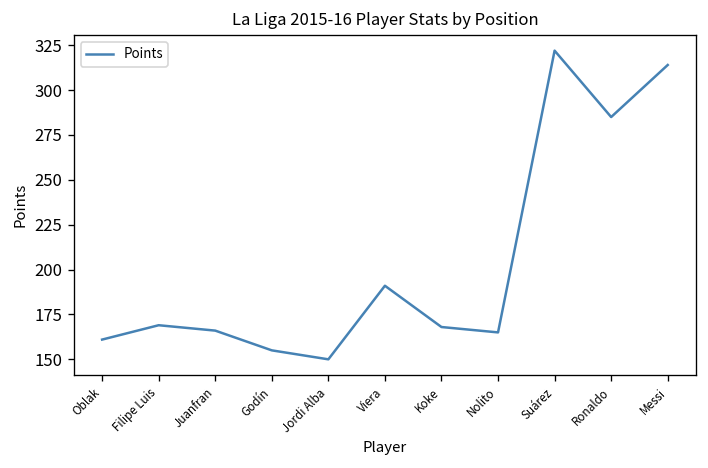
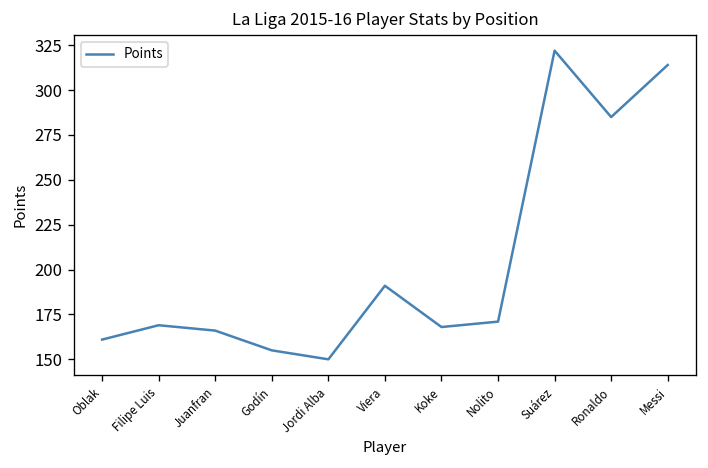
  {
    "Oblak": 161,
    "Filipe Luis": 169,
    "Juanfran": 166,
    "Godín": 155,
    "Jordi Alba": 150,
    "Viera": 191,
    "Koke": 168,
-   "Nolito": 165,
+   "Nolito": 171,
    "Suárez": 322,
    "Ronaldo": 285,
    "Messi": 314
  }
